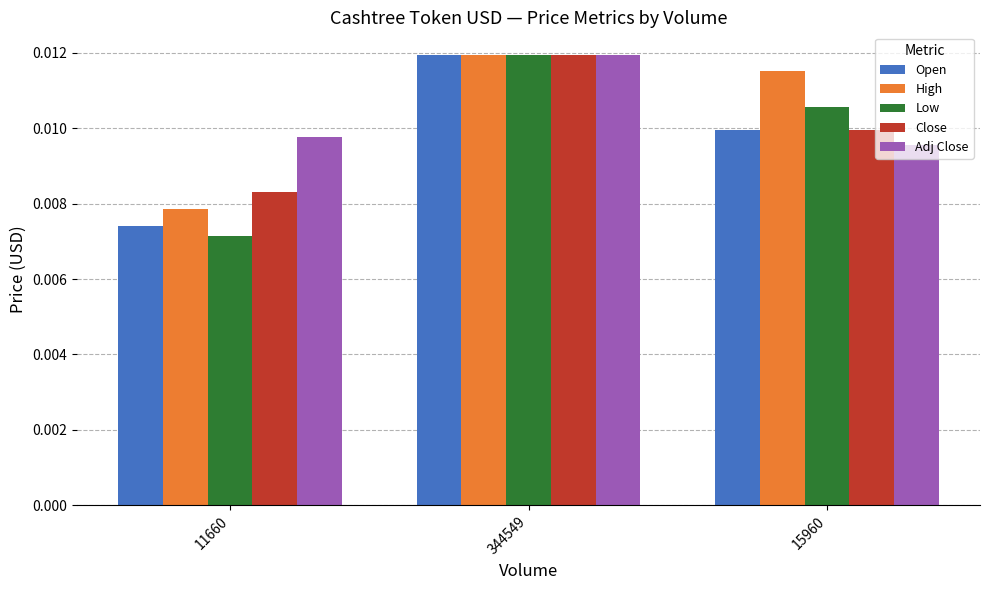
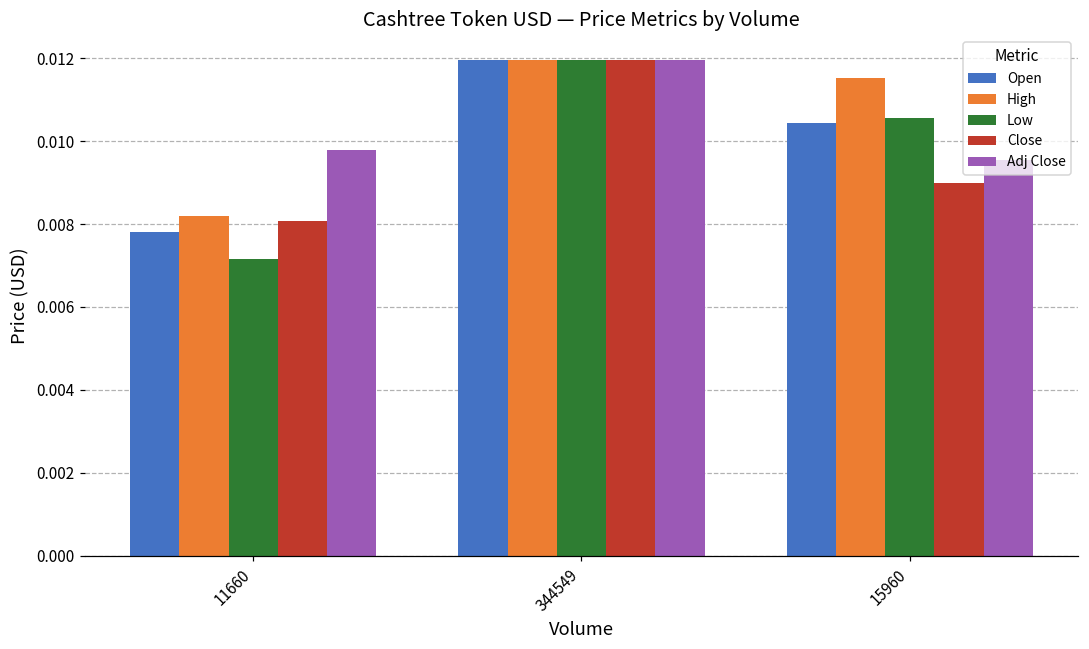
  {
    "Open": {
-     "11660": 0.0074,
+     "11660": 0.0078,
      "344549": 0.0119,
-     "15960": 0.0099
+     "15960": 0.0104
    },
    "High": {
-     "11660": 0.0079,
+     "11660": 0.0082,
      "344549": 0.0119,
      "15960": 0.0115
    },
    "Low": {
      "11660": 0.0071,
      "344549": 0.0119,
      "15960": 0.0106
    },
    "Close": {
-     "11660": 0.0083,
+     "11660": 0.0081,
      "344549": 0.0119,
-     "15960": 0.0100
+     "15960": 0.0090
    },
    "Adj Close": {
      "11660": 0.0098,
      "344549": 0.0119
    }
  }
